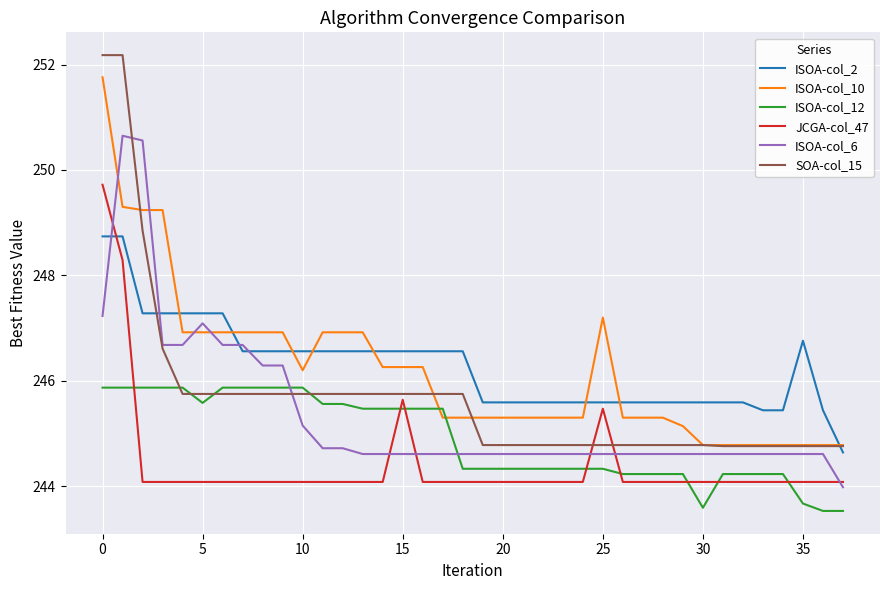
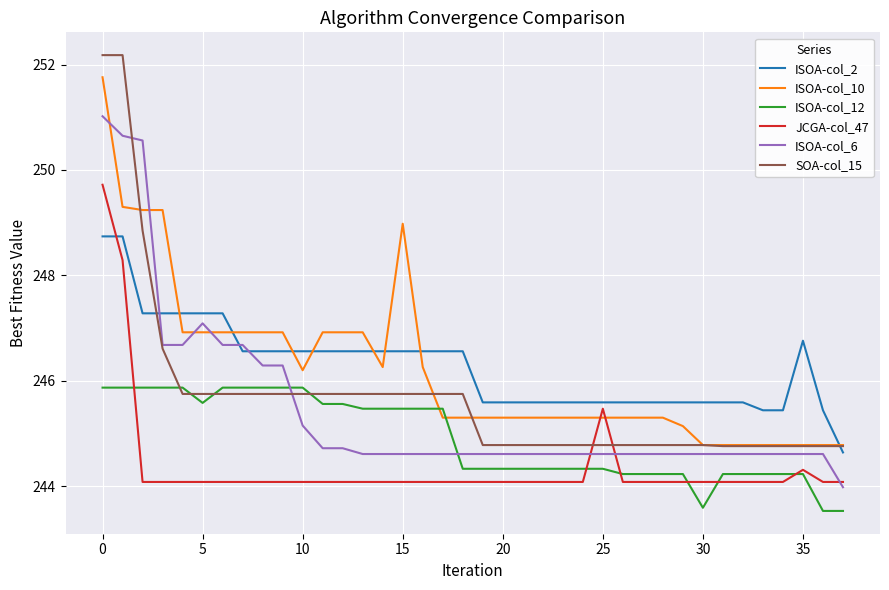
  {
    "ISOA-col_2": {
      "0": 248.7,
      "5": 247.3,
      "10": 246.6,
      "15": 246.6,
      "20": 245.6,
      "25": 245.6,
      "30": 245.6,
      "35": 246.8
    },
    "ISOA-col_10": {
      "0": 251.8,
      "5": 246.9,
      "10": 246.2,
-     "15": 246.3,
+     "15": 249.0,
      "20": 245.3,
-     "25": 247.2
+     "25": 245.3
    },
    "ISOA-col_12": {
      "0": 245.9,
      "5": 245.6,
      "10": 245.9,
      "15": 245.5,
      "20": 244.3,
      "25": 244.3,
      "30": 243.6,
-     "35": 243.7
+     "35": 244.2
    },
    "JCGA-col_47": {
      "0": 249.7,
      "5": 244.1,
      "10": 244.1,
-     "15": 245.6,
+     "15": 244.1,
      "20": 244.1,
      "25": 245.5,
      "30": 244.1,
-     "35": 244.1
+     "35": 244.3
    },
    "ISOA-col_6": {
-     "0": 247.2,
+     "0": 251.0,
      "5": 247.1,
      "10": 245.2,
      "15": 244.6,
      "20": 244.6,
      "25": 244.6,
      "30": 244.6,
      "35": 244.6
    },
    "SOA-col_15": {
      "0": 252.2,
      "5": 245.8,
      "10": 245.8,
      "15": 245.8,
      "20": 244.8,
      "25": 244.8
    }
  }
